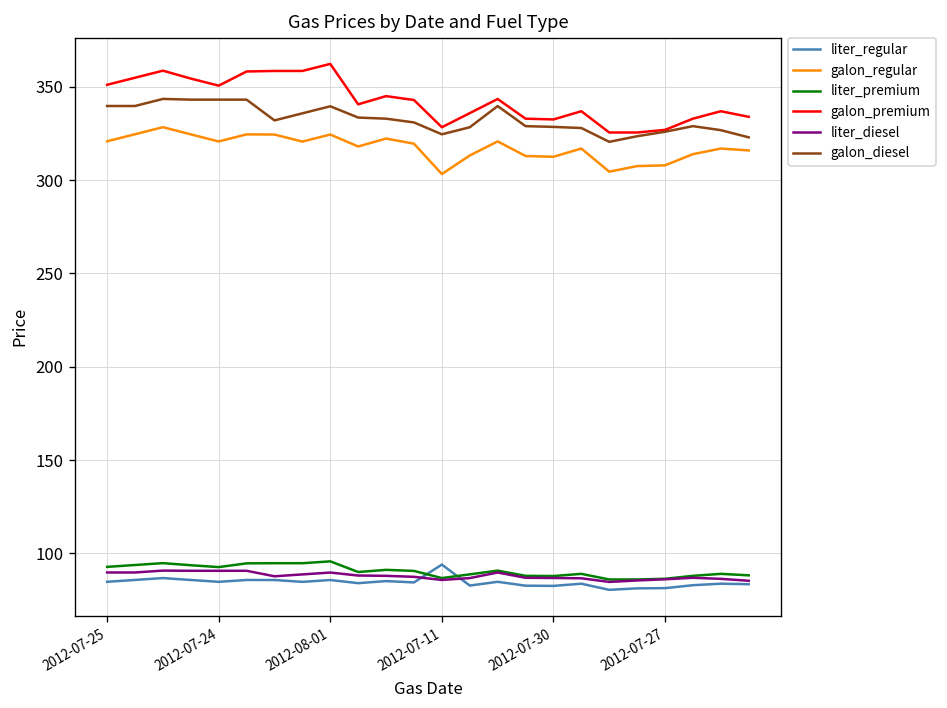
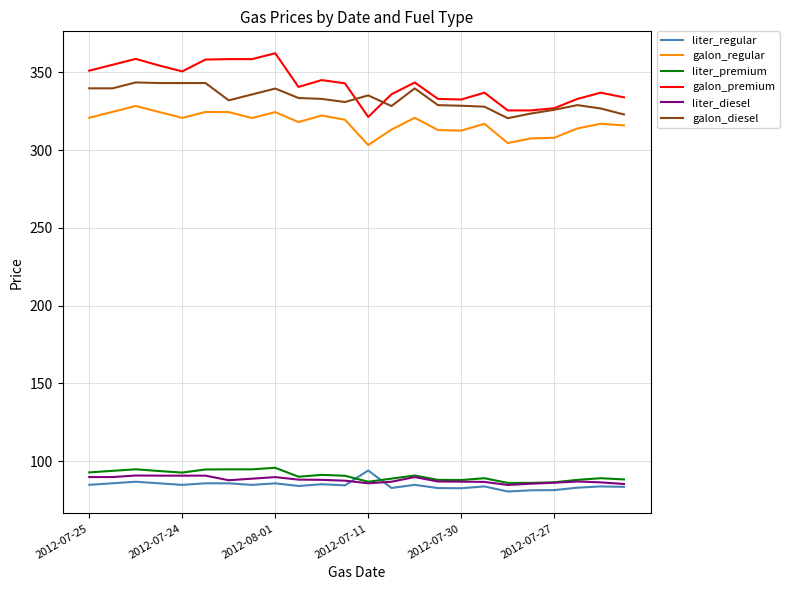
  {
    "liter_regular": {
      "2012-07-11": 94
    },
    "galon_regular": {
      "2012-07-11": 303
    },
    "galon_premium": {
-     "2012-07-11": 328
+     "2012-07-11": 321
    },
    "galon_diesel": {
-     "2012-07-11": 325
+     "2012-07-11": 335
    }
  }
